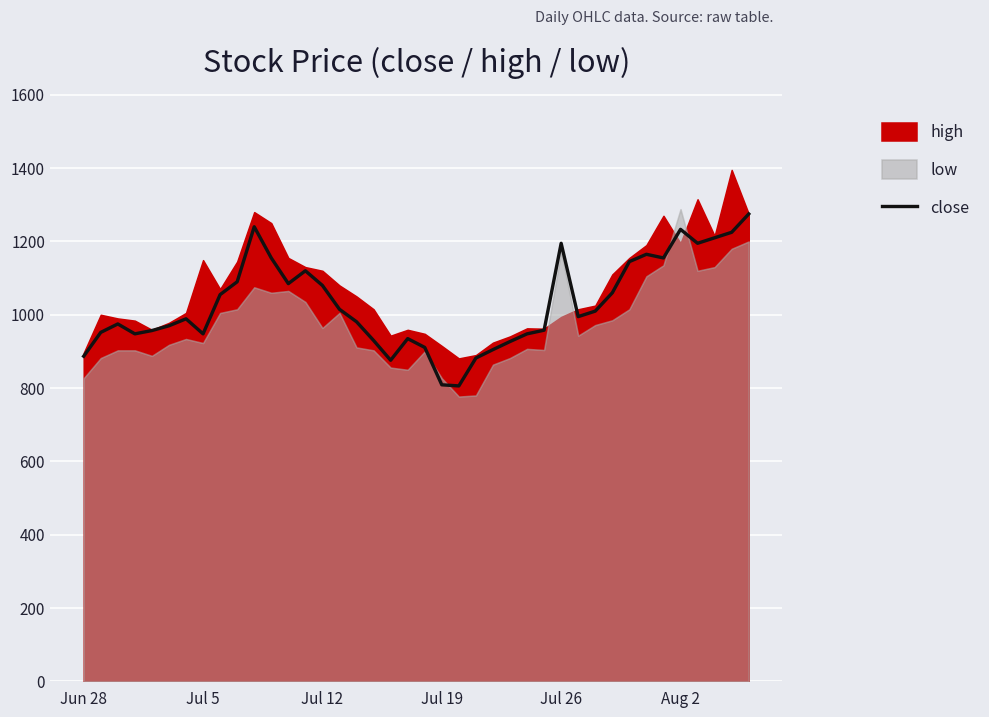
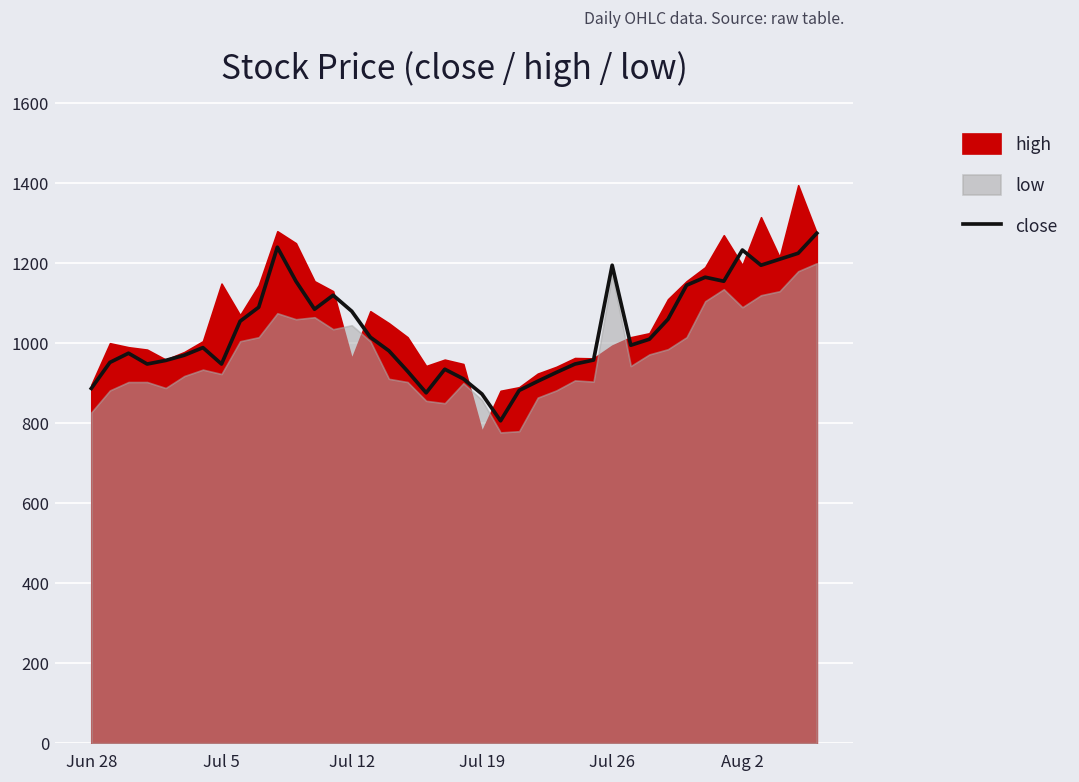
  {
    "close": {
      "Jun 28": 890,
      "Jul 5": 950,
      "Jul 12": 1080,
-     "Jul 19": 810,
+     "Jul 19": 870,
      "Jul 26": 1200,
      "Aug 2": 1230
    },
    "high": {
      "Jun 28": 900,
      "Jul 5": 1150,
-     "Jul 12": 1120,
-     "Jul 19": 920,
+     "Jul 12": 960,
+     "Jul 19": 780,
      "Jul 26": 990,
      "Aug 2": 1200
    },
    "low": {
      "Jun 28": 830,
      "Jul 5": 920,
-     "Jul 12": 960,
-     "Jul 19": 830,
+     "Jul 12": 1050,
+     "Jul 19": 860,
      "Jul 26": 1170,
-     "Aug 2": 1290
+     "Aug 2": 1090
    }
  }
